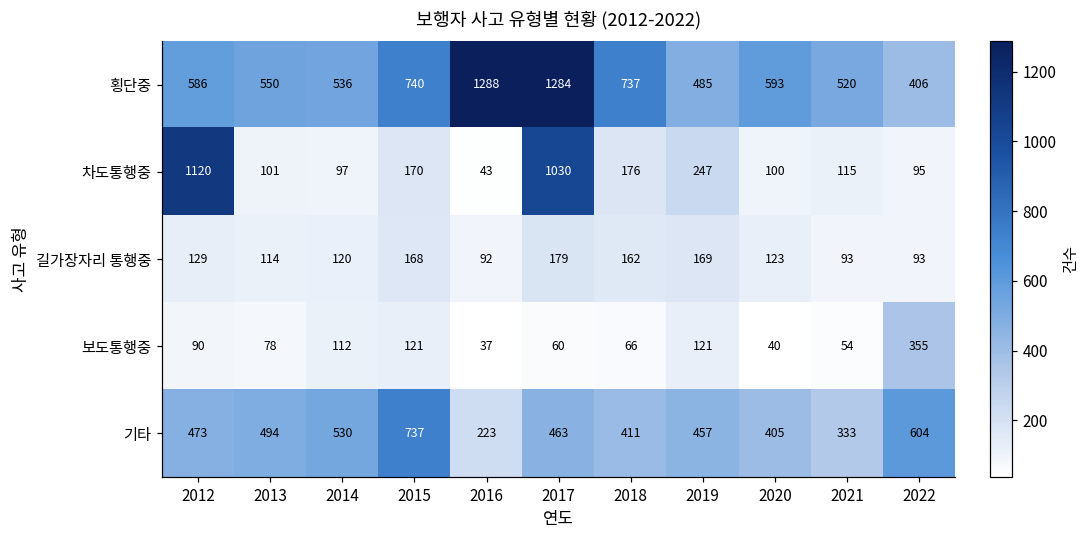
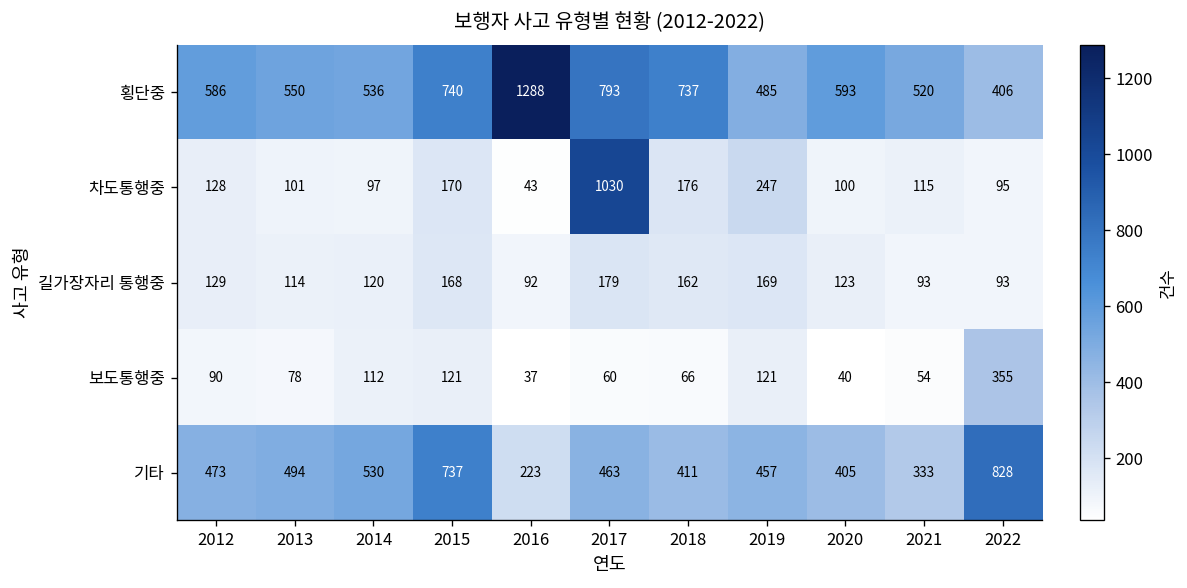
  {
    "횡단중": {
      "2012": 586,
      "2013": 550,
      "2014": 536,
      "2015": 740,
      "2016": 1288,
-     "2017": 1284,
+     "2017": 793,
      "2018": 737,
      "2019": 485,
      "2020": 593,
      "2021": 520,
      "2022": 406
    },
    "차도통행중": {
-     "2012": 1120,
+     "2012": 128,
      "2013": 101,
      "2014": 97,
      "2015": 170,
      "2016": 43,
      "2017": 1030,
      "2018": 176,
      "2019": 247,
      "2020": 100,
      "2021": 115,
      "2022": 95
    },
    "길가장자리 통행중": {
      "2012": 129,
      "2013": 114,
      "2014": 120,
      "2015": 168,
      "2016": 92,
      "2017": 179,
      "2018": 162,
      "2019": 169,
      "2020": 123,
      "2021": 93,
      "2022": 93
    },
    "보도통행중": {
      "2012": 90,
      "2013": 78,
      "2014": 112,
      "2015": 121,
      "2016": 37,
      "2017": 60,
      "2018": 66,
      "2019": 121,
      "2020": 40,
      "2021": 54,
      "2022": 355
    },
    "기타": {
      "2012": 473,
      "2013": 494,
      "2014": 530,
      "2015": 737,
      "2016": 223,
      "2017": 463,
      "2018": 411,
      "2019": 457,
      "2020": 405,
      "2021": 333,
-     "2022": 604
+     "2022": 828
    }
  }
